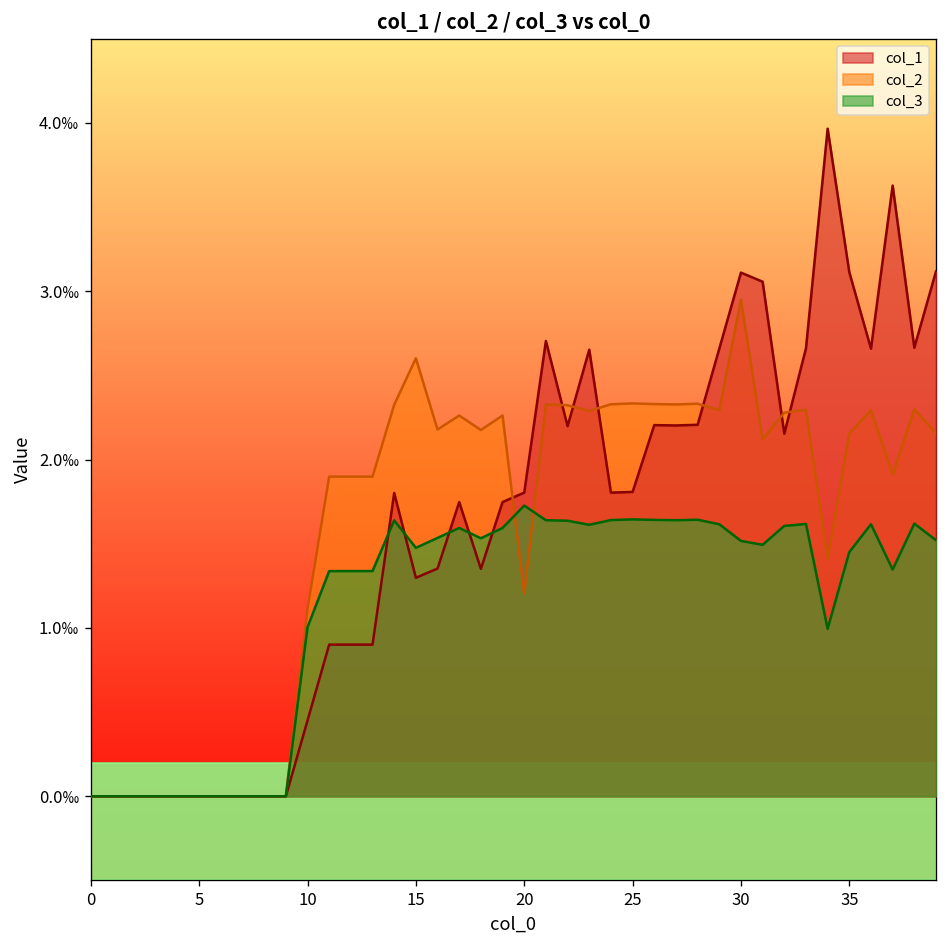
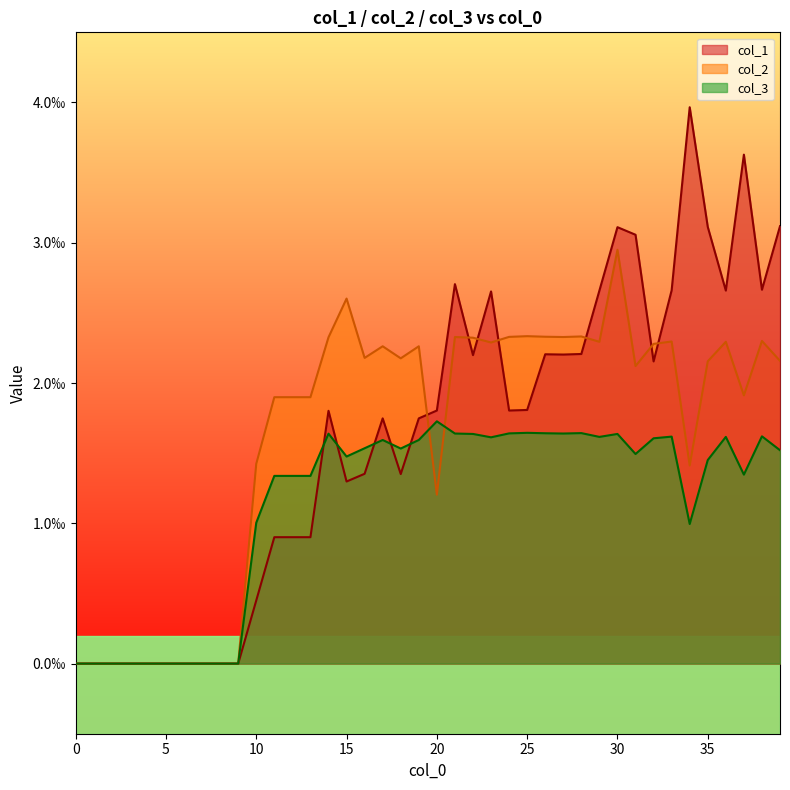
  {
    "col_1": {
      "10": "0.45‰",
      "15": "1.30‰",
      "20": "1.80‰",
      "25": "1.81‰",
      "30": "3.11‰",
      "35": "3.11‰"
    },
    "col_2": {
-     "10": "1.11‰",
+     "10": "1.42‰",
      "15": "2.60‰",
      "20": "1.20‰",
      "25": "2.33‰",
      "30": "2.95‰",
      "35": "2.16‰"
    },
    "col_3": {
      "10": "1.00‰",
      "15": "1.48‰",
      "20": "1.73‰",
      "25": "1.65‰",
-     "30": "1.52‰",
+     "30": "1.64‰",
      "35": "1.45‰"
    }
  }
